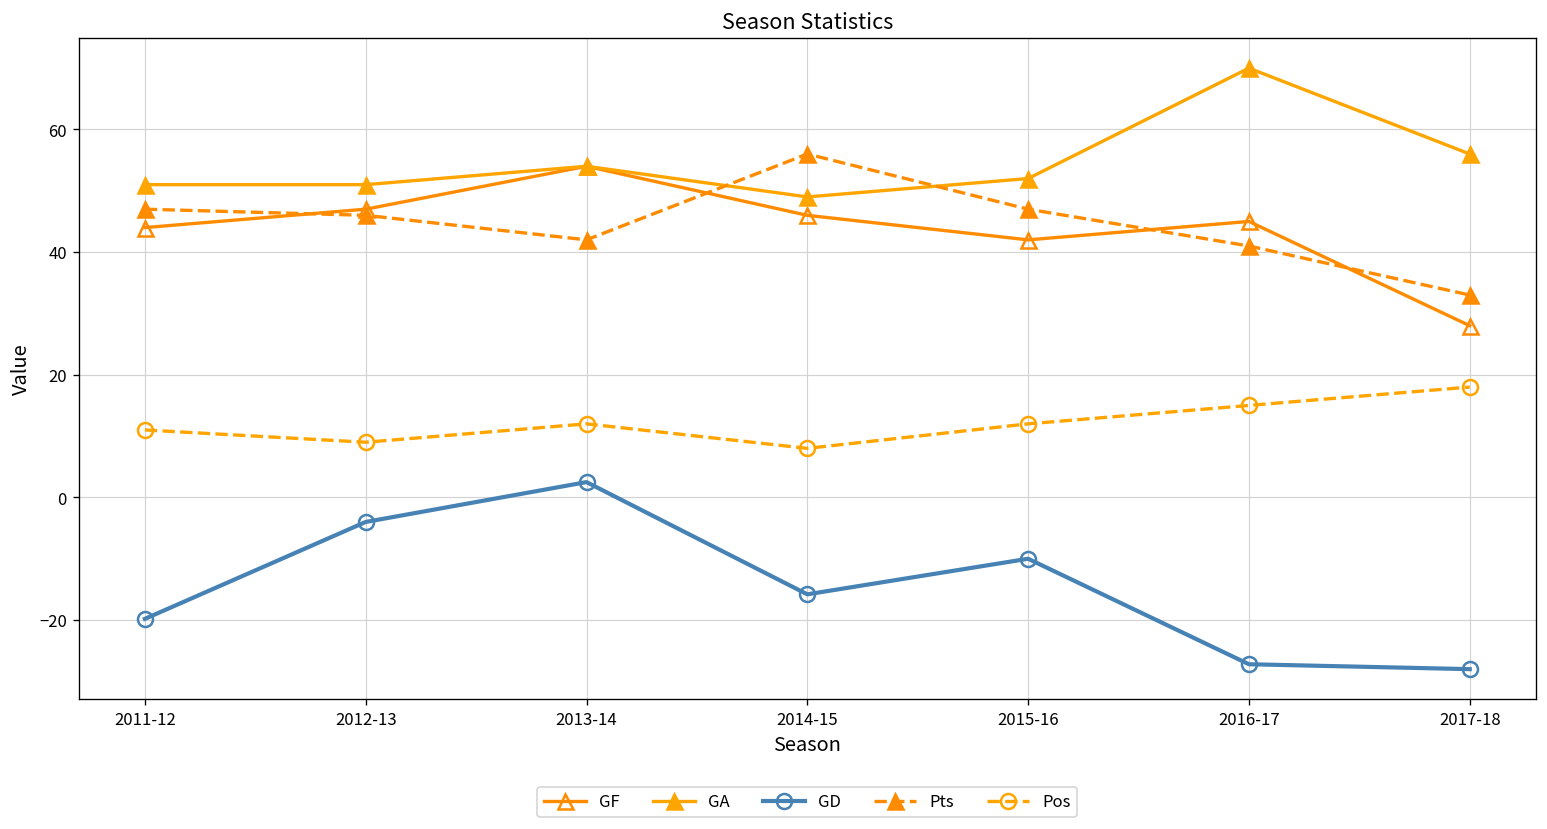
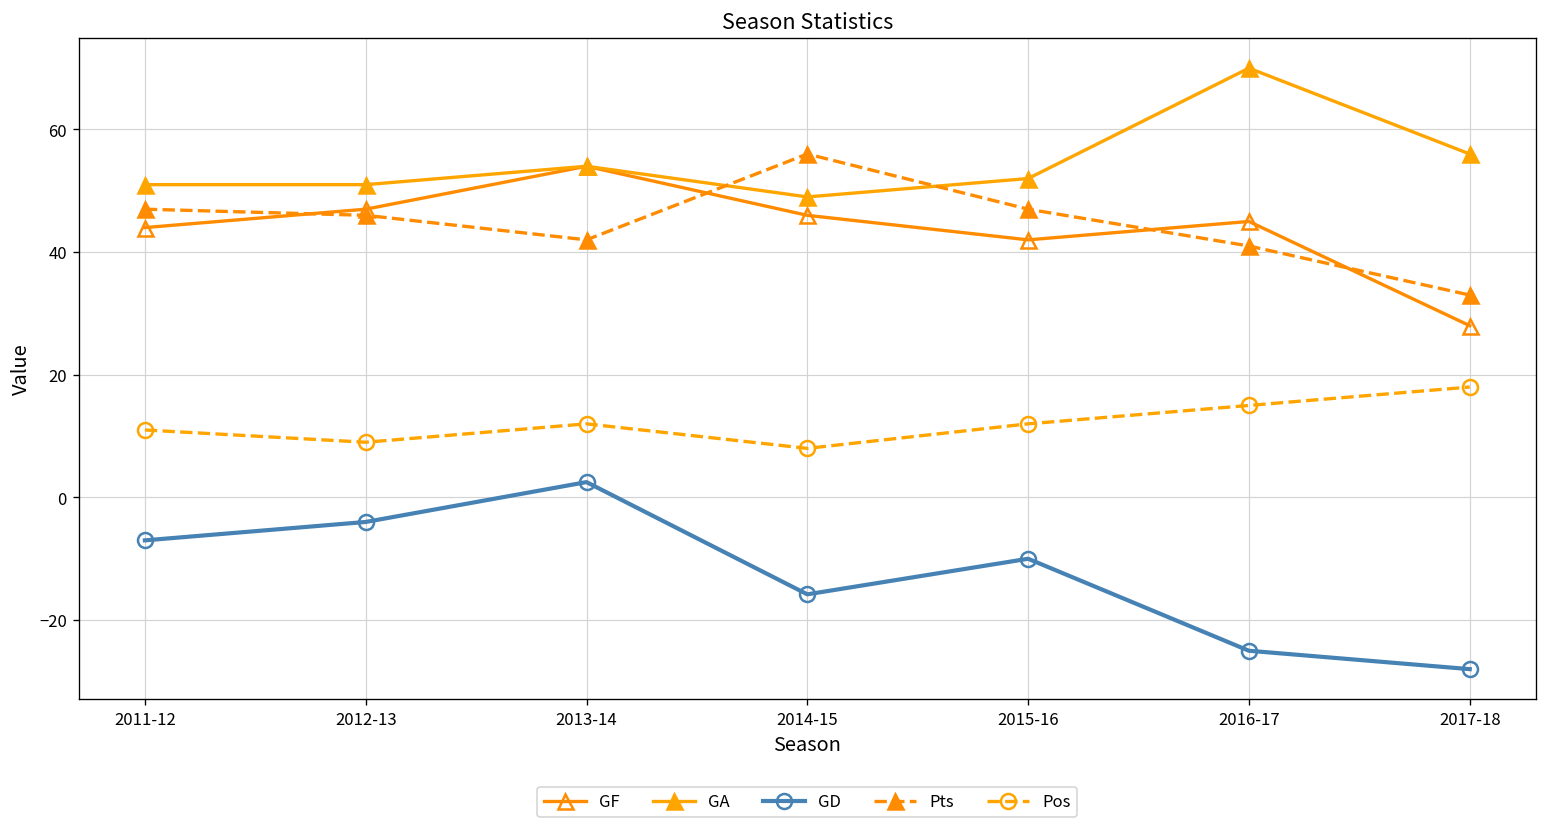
  {
    "GD": {
-     "2011-12": -20,
+     "2011-12": -7,
      "2012-13": -4,
      "2013-14": 3,
      "2014-15": -16,
      "2015-16": -10,
-     "2016-17": -27,
+     "2016-17": -25,
      "2017-18": -28
    }
  }
